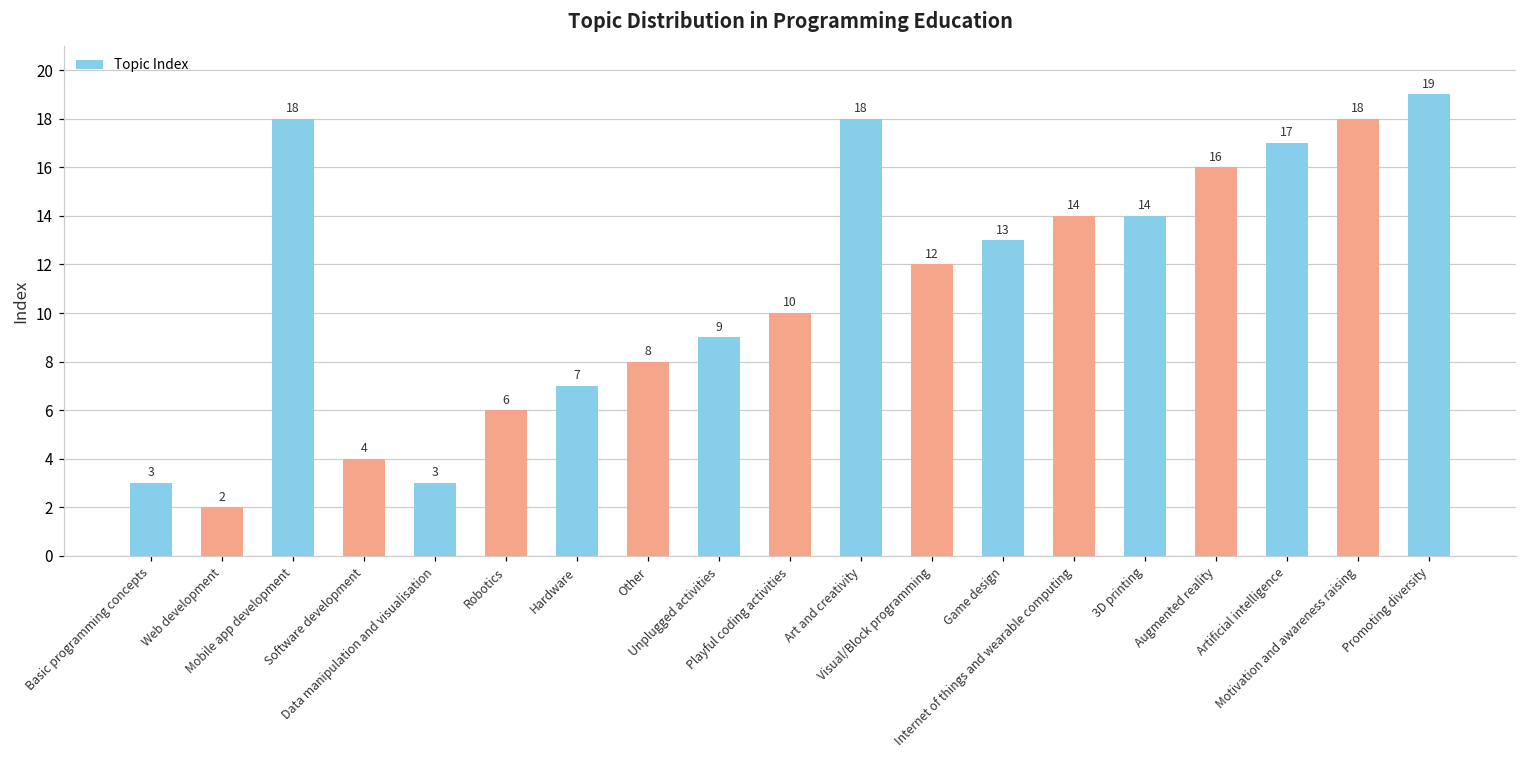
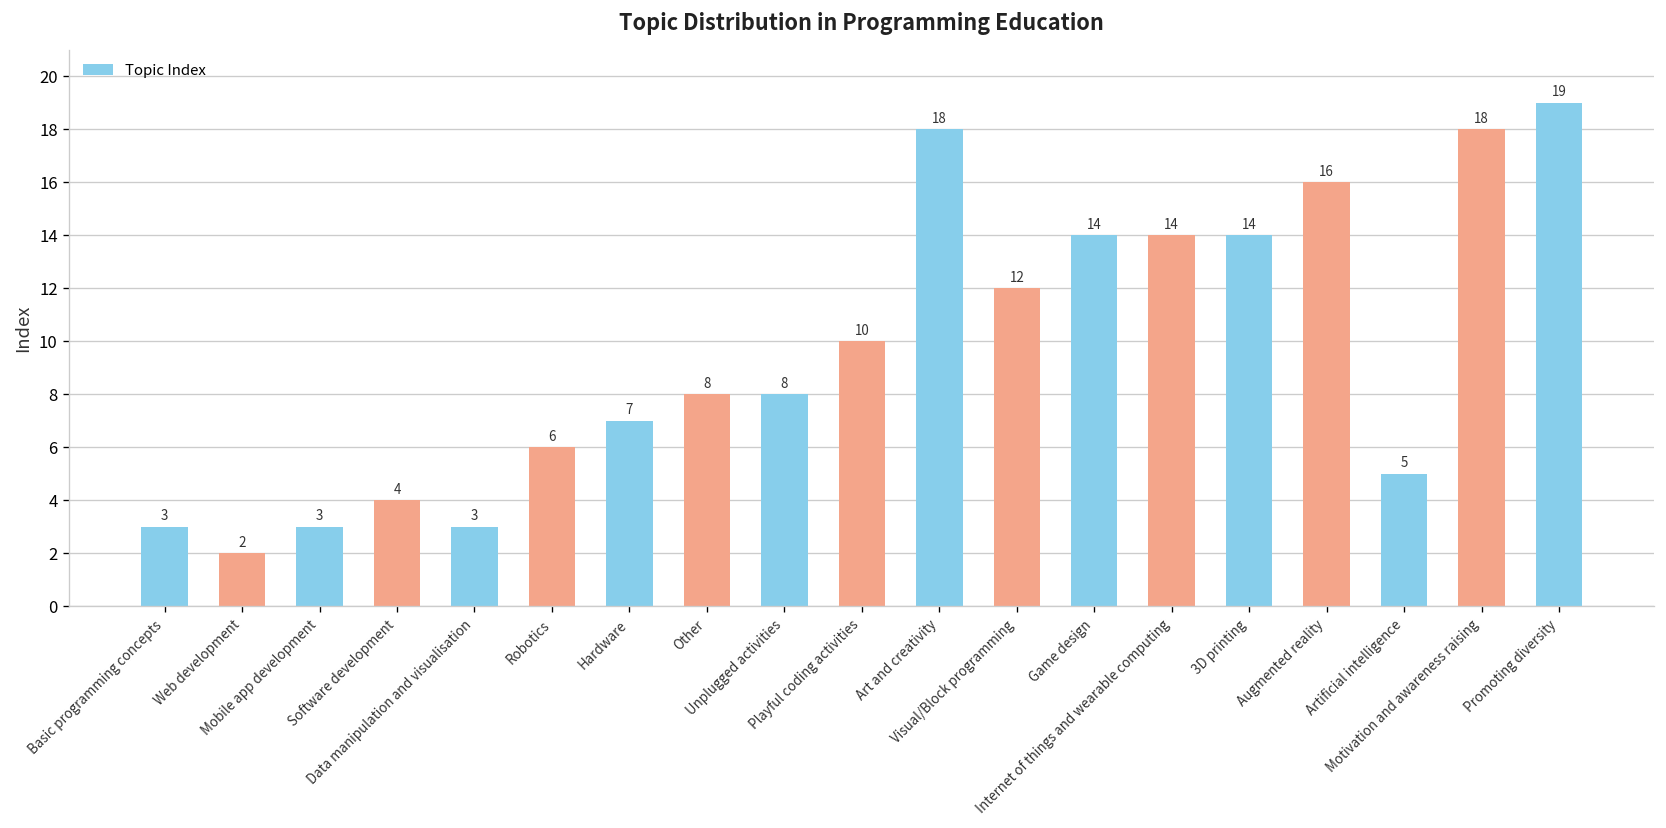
  {
    "Basic programming concepts": 3,
    "Web development": 2,
-   "Mobile app development": 18,
+   "Mobile app development": 3,
    "Software development": 4,
    "Data manipulation and visualisation": 3,
    "Robotics": 6,
    "Hardware": 7,
    "Other": 8,
-   "Unplugged activities": 9,
+   "Unplugged activities": 8,
    "Playful coding activities": 10,
    "Art and creativity": 18,
    "Visual/Block programming": 12,
-   "Game design": 13,
+   "Game design": 14,
    "Internet of things and wearable computing": 14,
    "3D printing": 14,
    "Augmented reality": 16,
-   "Artificial intelligence": 17,
+   "Artificial intelligence": 5,
    "Motivation and awareness raising": 18,
    "Promoting diversity": 19
  }
